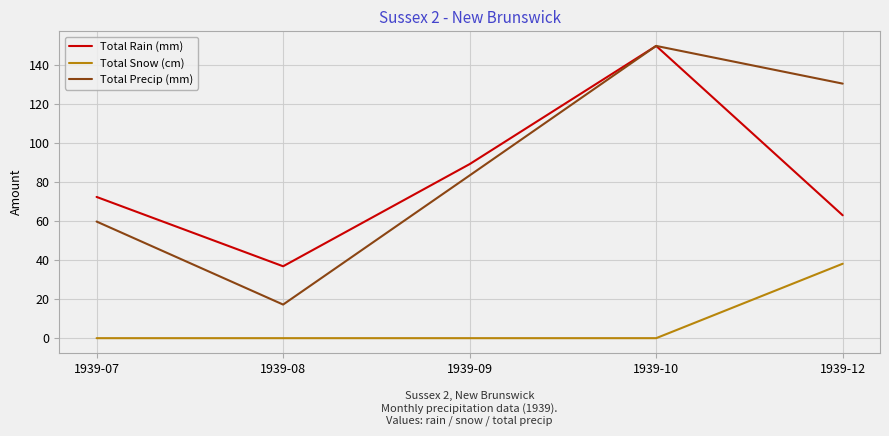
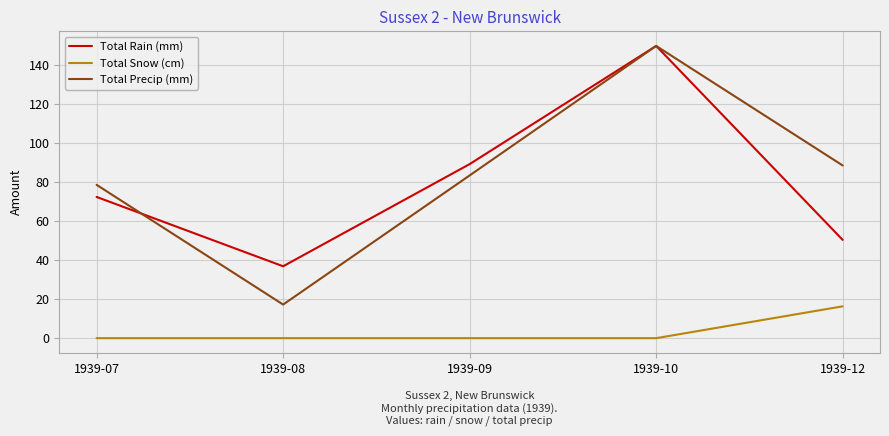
  {
    "Total Rain (mm)": {
      "1939-07": 72,
      "1939-08": 37,
      "1939-09": 89,
-     "1939-12": 63
+     "1939-12": 50
    },
    "Total Snow (cm)": {
      "1939-07": 0,
      "1939-08": 0,
      "1939-09": 0,
      "1939-10": 0,
-     "1939-12": 38
+     "1939-12": 16
    },
    "Total Precip (mm)": {
-     "1939-07": 60,
+     "1939-07": 79,
      "1939-08": 17,
      "1939-09": 83,
-     "1939-12": 130
+     "1939-12": 88
    }
  }
